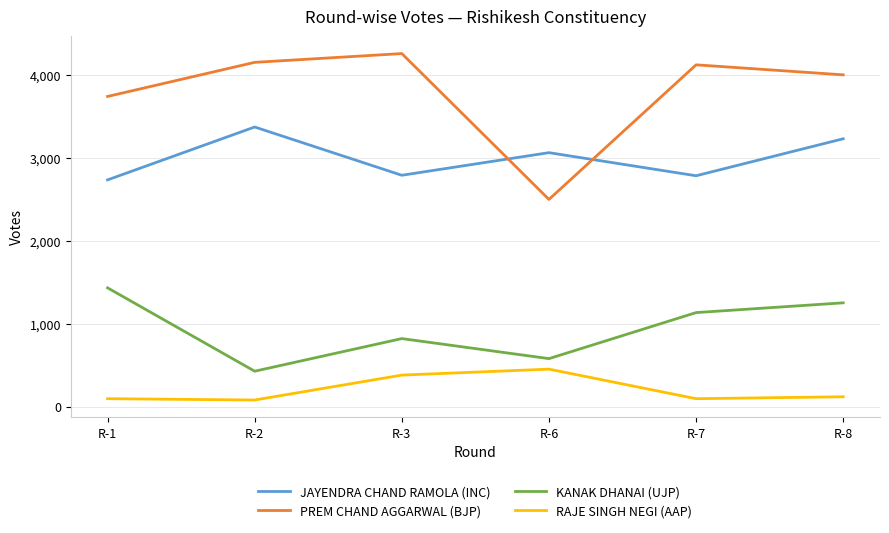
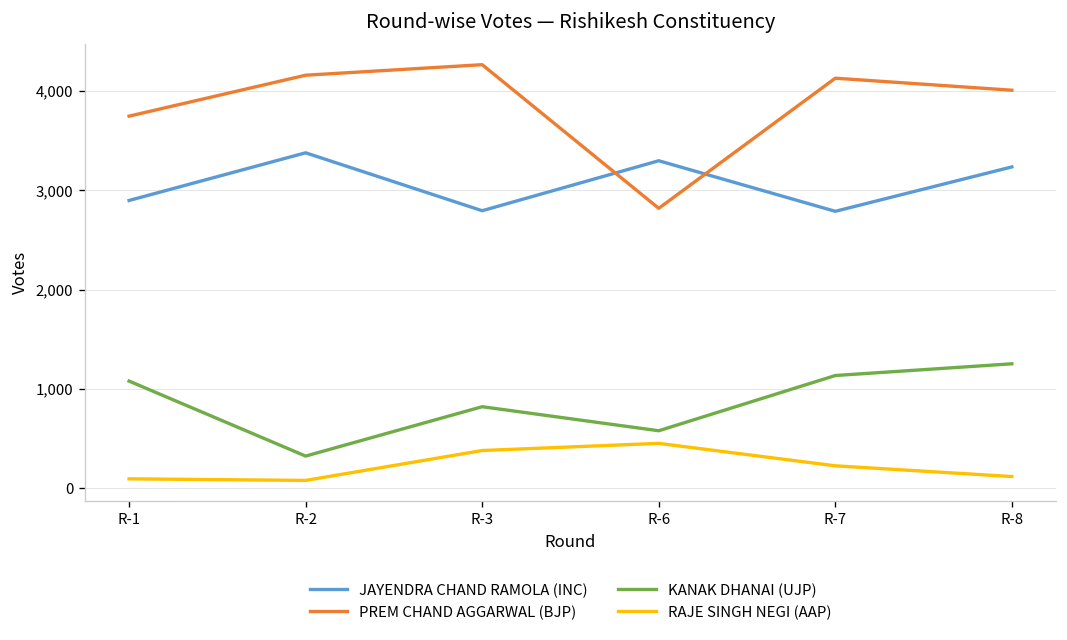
  {
    "JAYENDRA CHAND RAMOLA (INC)": {
-     "R-1": "2,700",
+     "R-1": "2,900",
      "R-2": "3,400",
      "R-3": "2,800",
-     "R-6": "3,100",
+     "R-6": "3,300",
      "R-7": "2,800",
      "R-8": "3,200"
    },
    "PREM CHAND AGGARWAL (BJP)": {
      "R-1": "3,700",
      "R-2": "4,200",
      "R-3": "4,300",
-     "R-6": "2,500",
+     "R-6": "2,800",
      "R-7": "4,100",
      "R-8": "4,000"
    },
    "KANAK DHANAI (UJP)": {
-     "R-1": "1,400",
-     "R-2": "400",
+     "R-1": "1,100",
+     "R-2": "300",
      "R-3": "800",
      "R-6": "600",
      "R-7": "1,100",
      "R-8": "1,300"
    },
    "RAJE SINGH NEGI (AAP)": {
      "R-1": "100",
      "R-2": "100",
      "R-3": "400",
      "R-6": "500",
-     "R-7": "100",
+     "R-7": "200",
      "R-8": "100"
    }
  }
